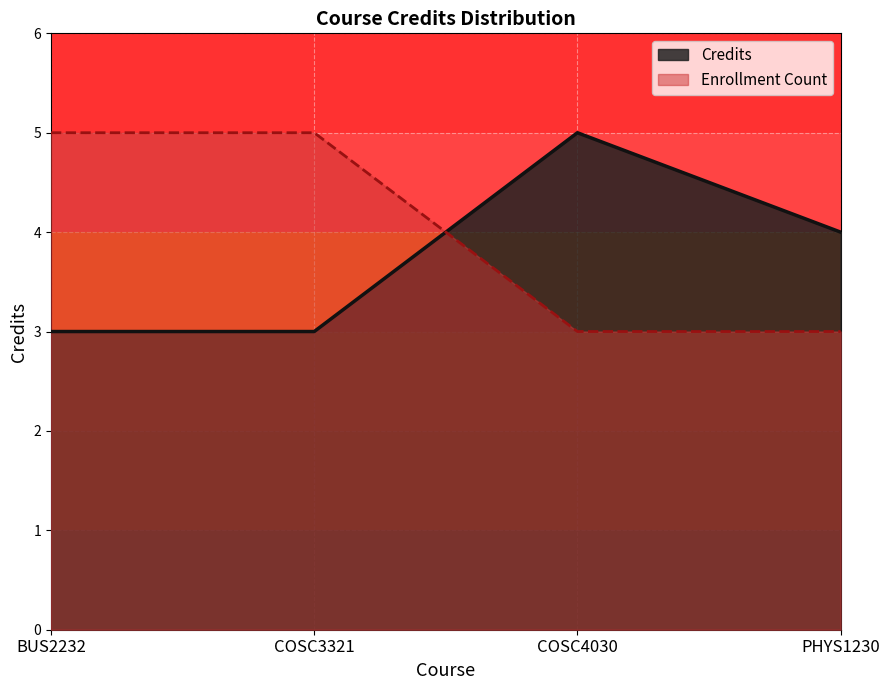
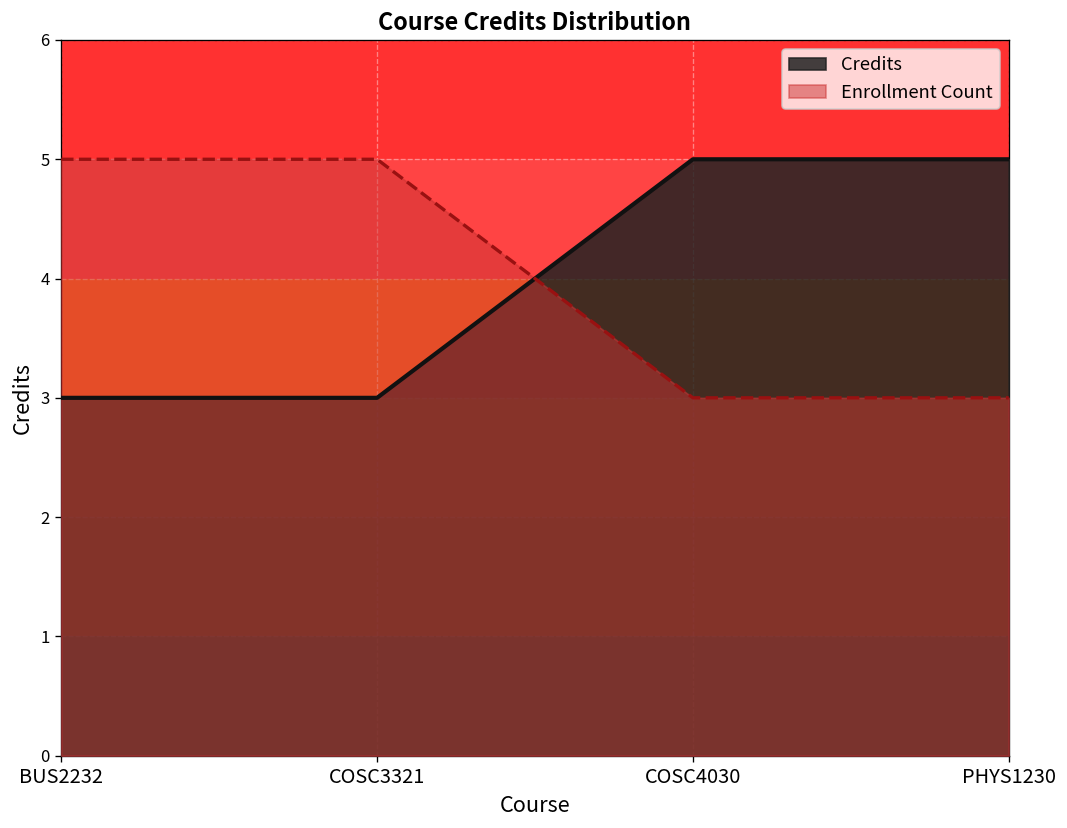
  {
    "Credits": {
      "BUS2232": 3,
      "COSC3321": 3,
      "COSC4030": 5,
-     "PHYS1230": 4
+     "PHYS1230": 5
    },
    "Enrollment Count": {
      "BUS2232": 5,
      "COSC3321": 5,
      "COSC4030": 3,
      "PHYS1230": 3
    }
  }
